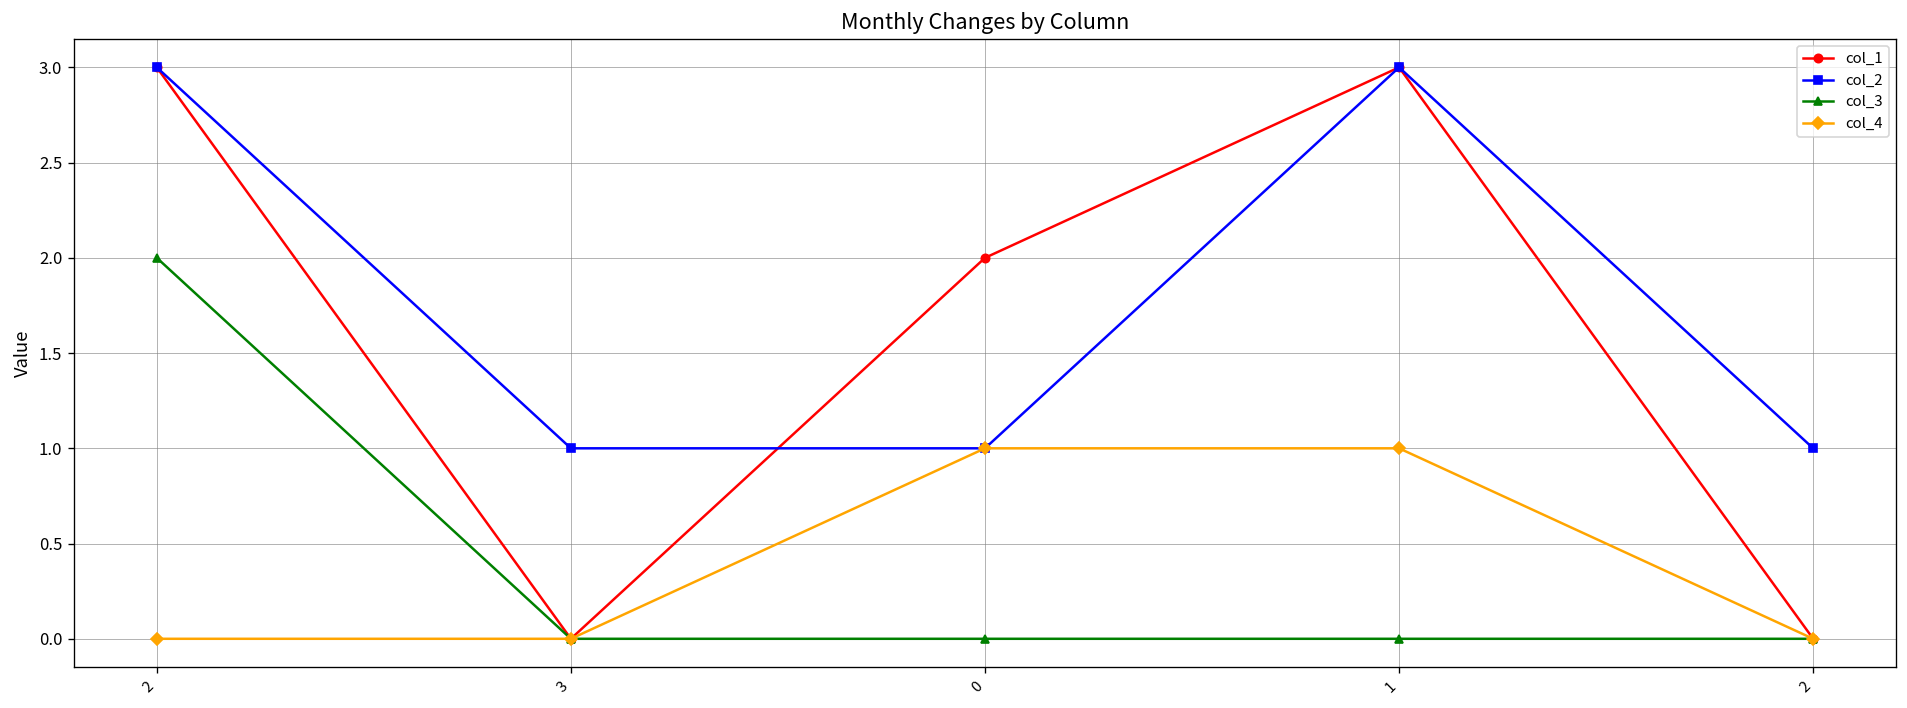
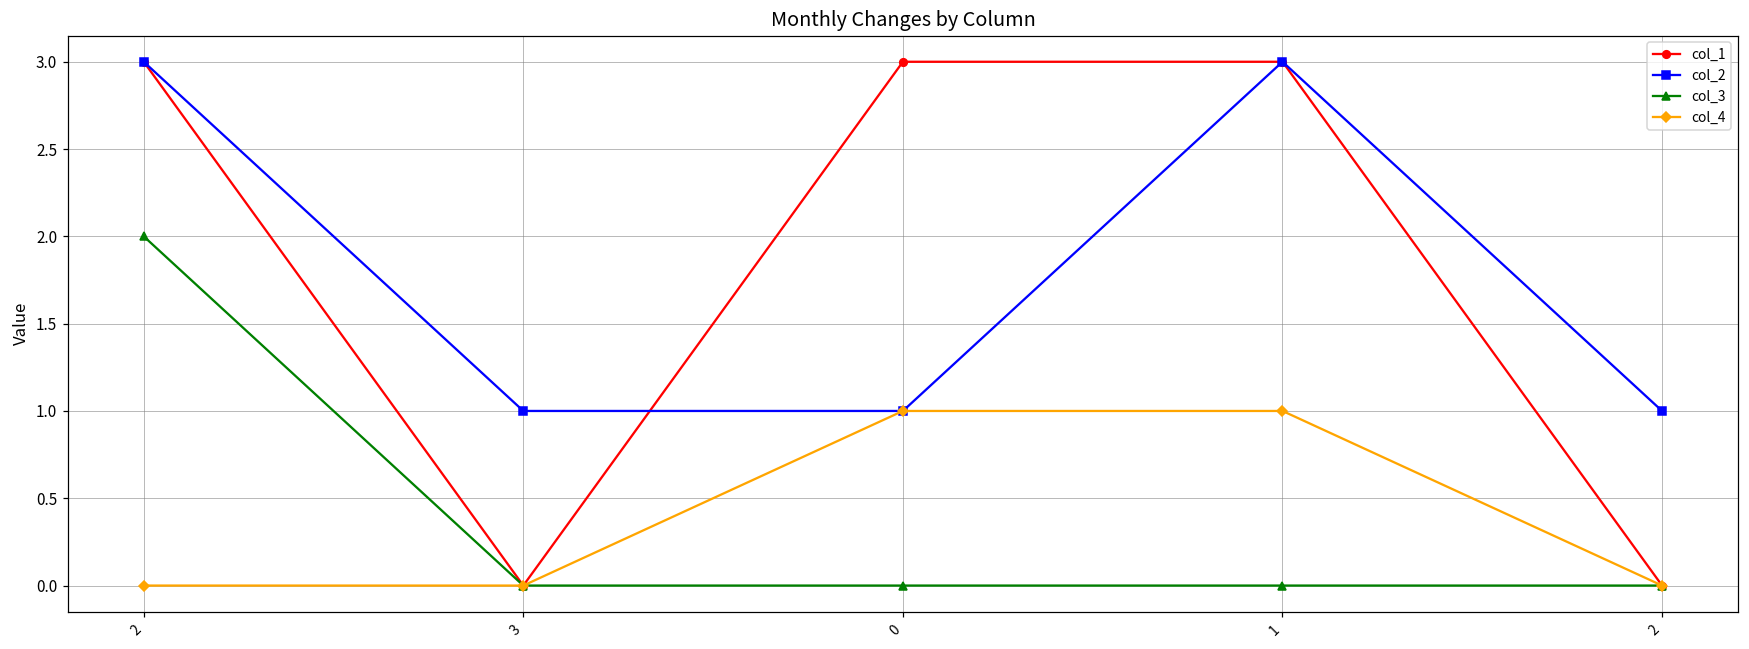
  {
    "col_1": {
-     "0": 2
+     "0": 3
    },
    "col_2": {
      "3": 1
    },
    "col_3": {
      "0": 0,
      "1": 0
    },
    "col_4": {
      "1": 1
    }
  }
